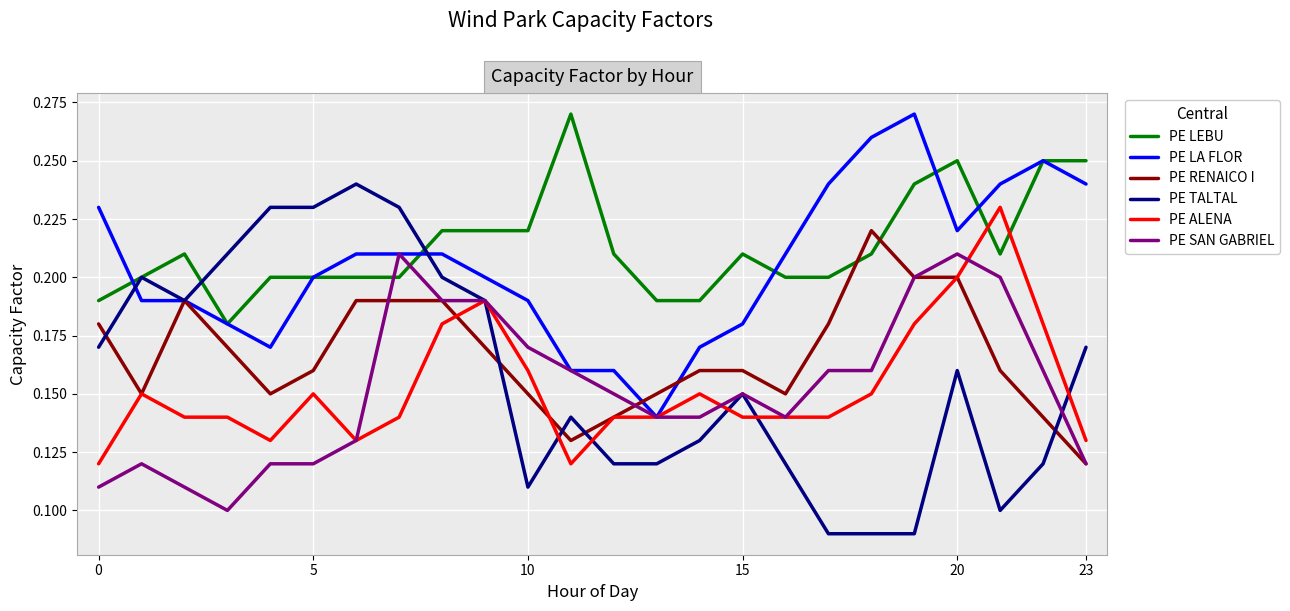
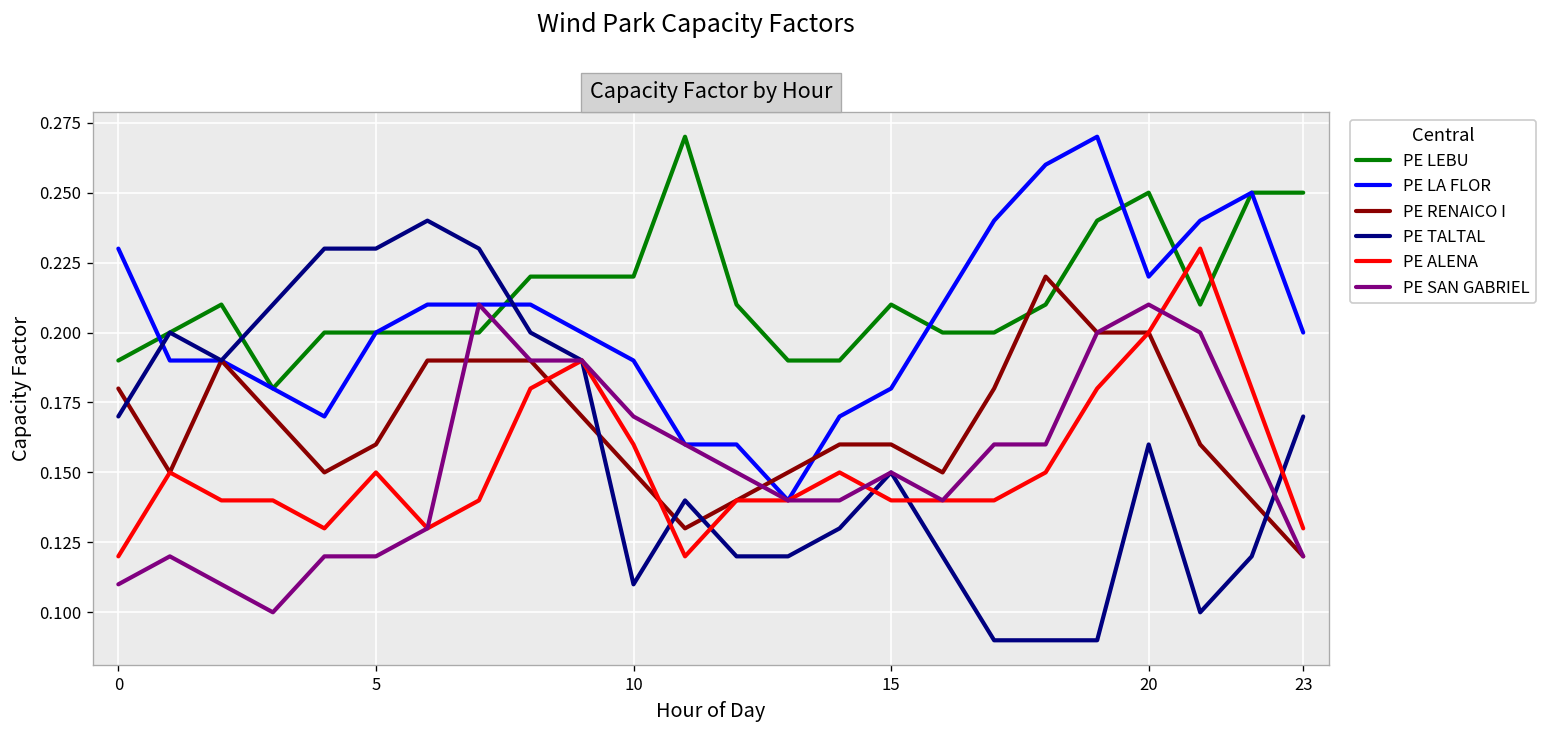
  {
    "PE LEBU": {
      "0": 0.19,
      "10": 0.22,
      "15": 0.21,
      "20": 0.25,
      "23": 0.25
    },
    "PE LA FLOR": {
      "0": 0.23,
      "10": 0.19,
      "15": 0.18,
      "20": 0.22,
-     "23": 0.24
+     "23": 0.20
    },
    "PE RENAICO I": {
      "0": 0.18,
      "5": 0.16,
      "10": 0.15,
      "15": 0.16
    },
    "PE TALTAL": {
      "0": 0.17,
      "5": 0.23,
      "10": 0.11,
      "20": 0.16,
      "23": 0.17
    },
    "PE ALENA": {
      "0": 0.12,
      "5": 0.15,
      "10": 0.16,
      "15": 0.14,
      "23": 0.13
    },
    "PE SAN GABRIEL": {
      "0": 0.11,
      "5": 0.12,
      "10": 0.17,
      "20": 0.21
    }
  }
